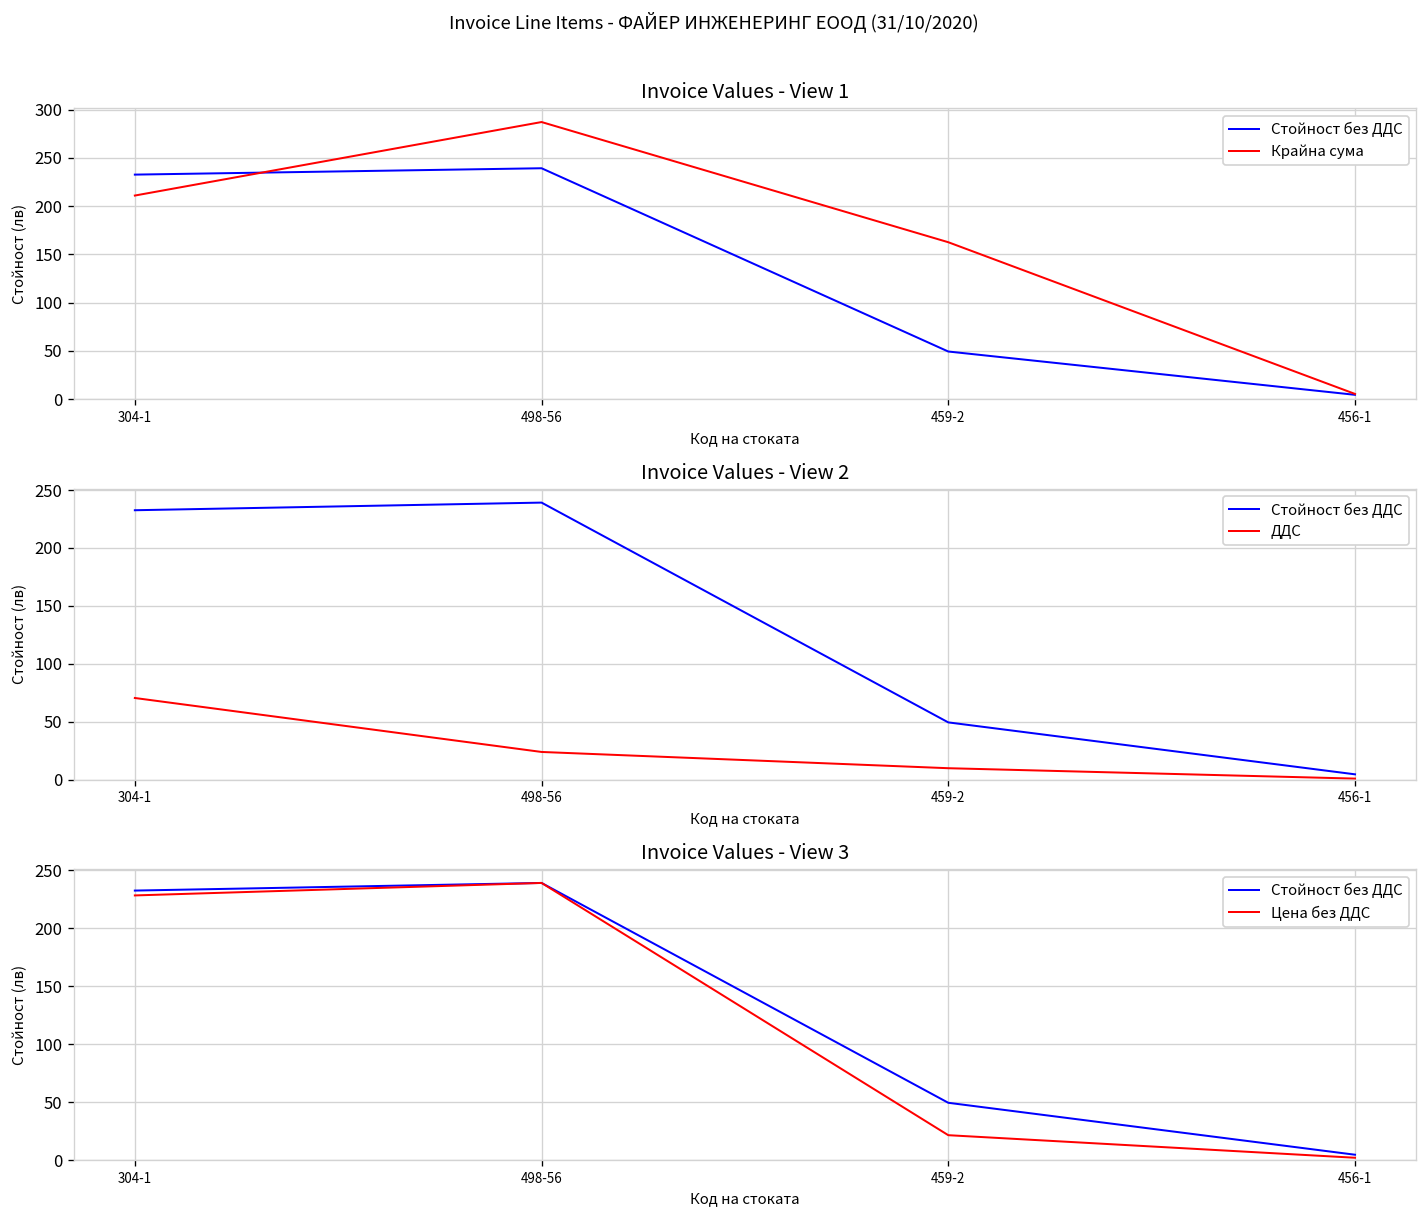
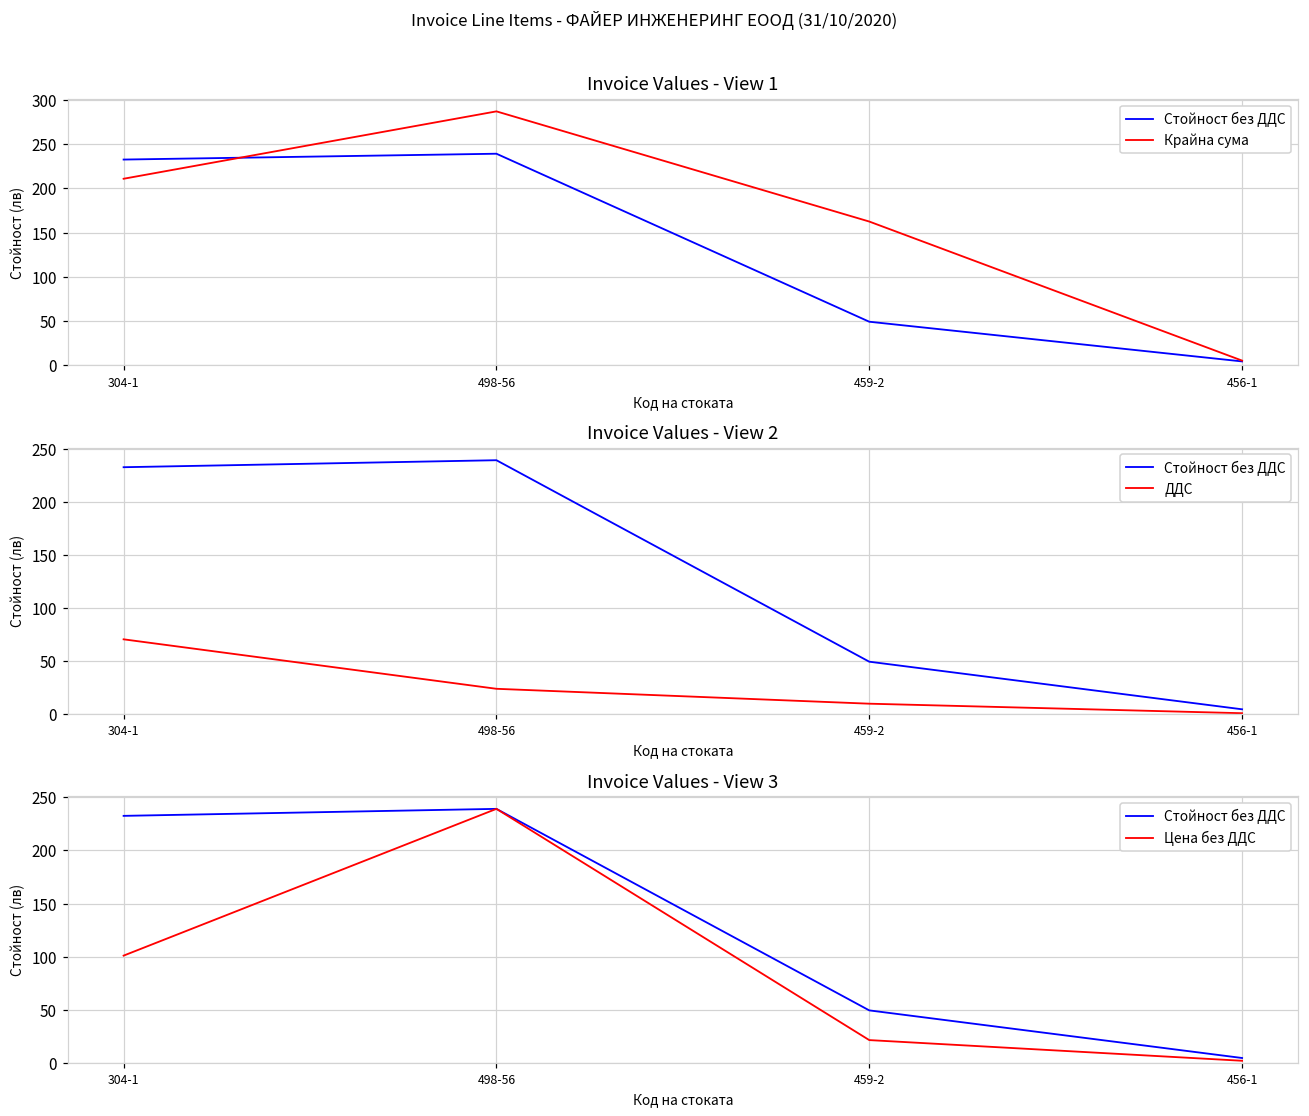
  {
    "Invoice Values - View 1": {
      "Стойност без ДДС": {
        "304-1": 230,
        "498-56": 240,
        "459-2": 50
      },
      "Крайна сума": {
        "304-1": 210,
        "498-56": 290,
        "459-2": 160
      }
    },
    "Invoice Values - View 2": {
      "Стойност без ДДС": {
        "304-1": 230,
        "498-56": 240,
        "459-2": 50,
        "456-1": 0
      },
      "ДДС": {
        "304-1": 70,
        "498-56": 20,
        "459-2": 10,
        "456-1": 0
      }
    },
    "Invoice Values - View 3": {
      "Стойност без ДДС": {
        "304-1": 230,
        "459-2": 50
      },
      "Цена без ДДС": {
-       "304-1": 230,
+       "304-1": 100,
        "459-2": 20
      }
    }
  }
